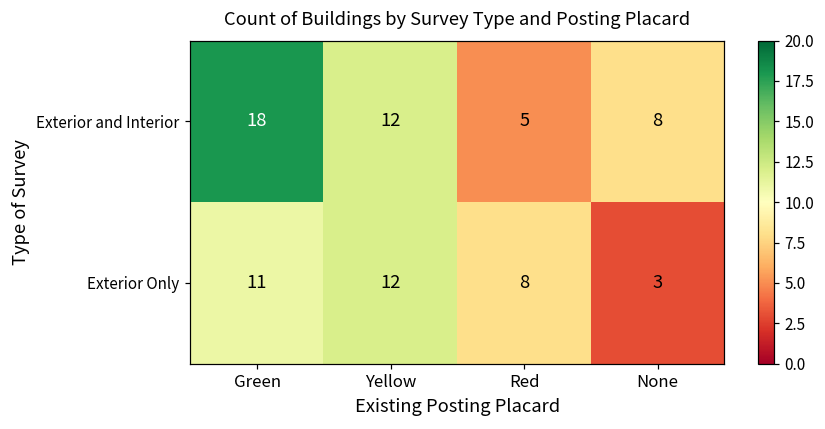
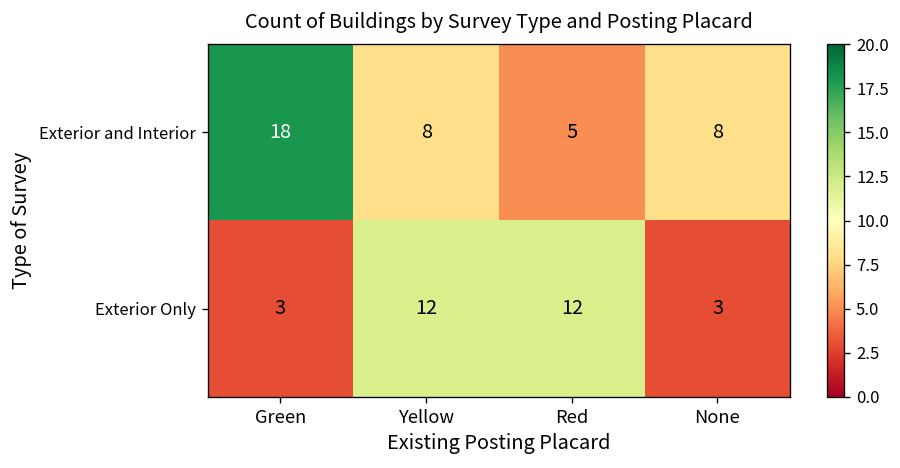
  {
    "Exterior and Interior": {
      "Green": 18,
-     "Yellow": 12,
+     "Yellow": 8,
      "Red": 5,
      "None": 8
    },
    "Exterior Only": {
-     "Green": 11,
+     "Green": 3,
      "Yellow": 12,
-     "Red": 8,
+     "Red": 12,
      "None": 3
    }
  }
